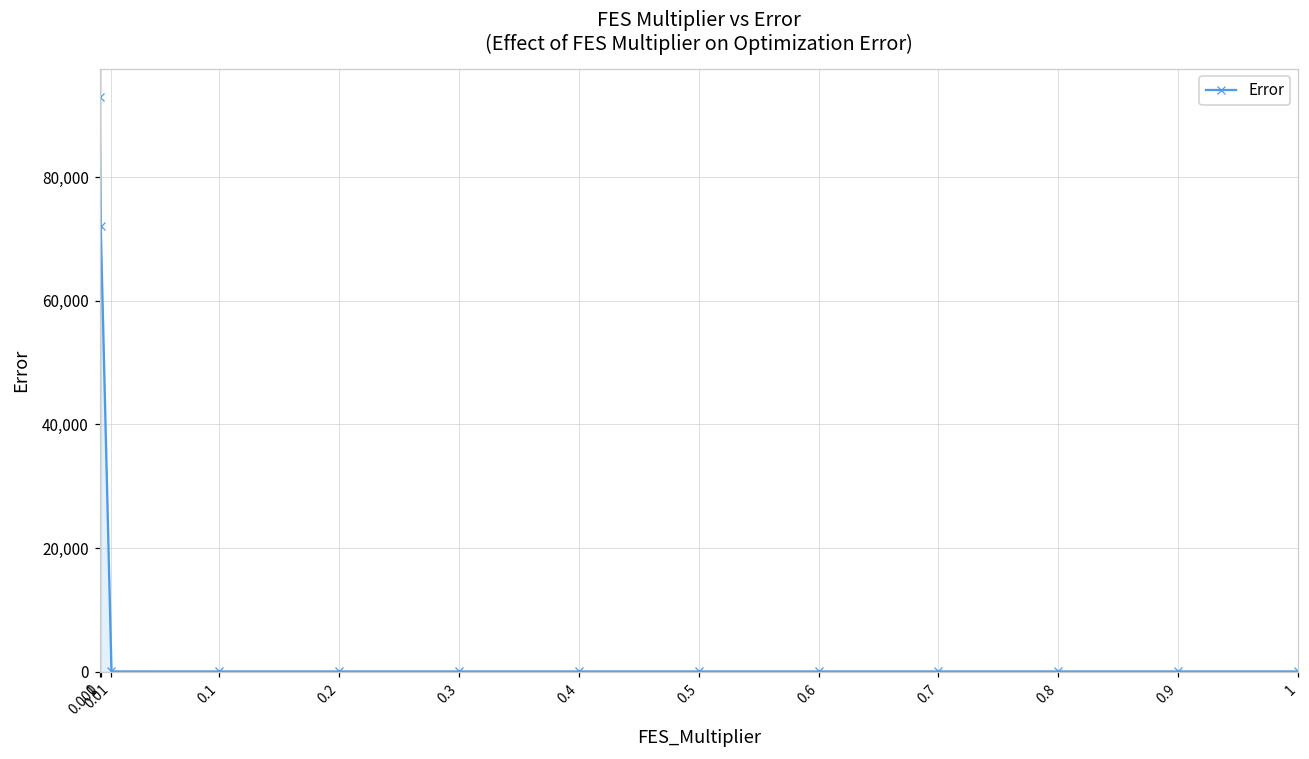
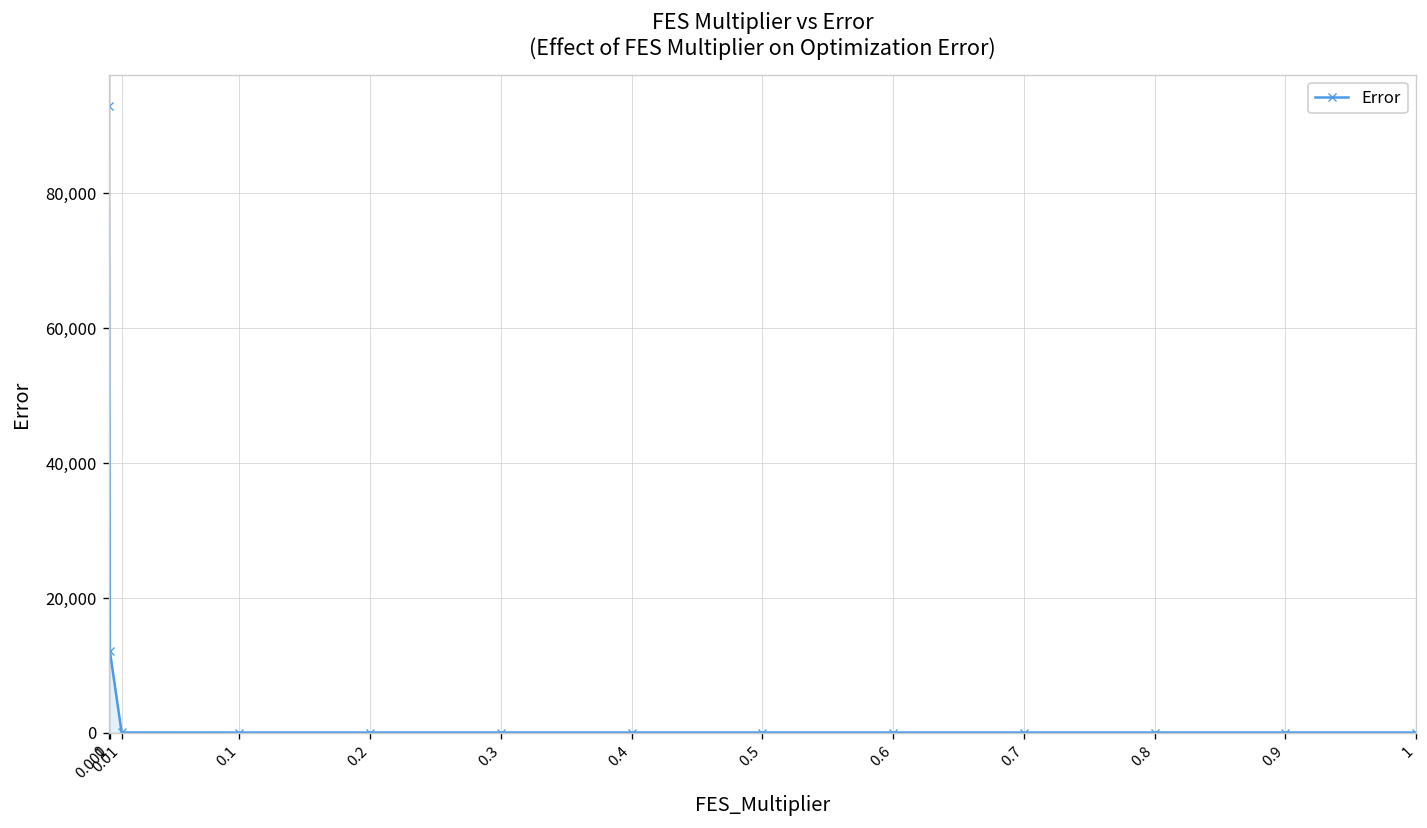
  {
    "0": "93,000",
-   "0.001": "72,000",
+   "0.001": "12,000",
    "0.01": "0",
    "0.1": "0",
    "0.2": "0",
    "0.3": "0",
    "0.4": "0",
    "0.5": "0",
    "0.6": "0",
    "0.7": "0",
    "0.8": "0",
    "0.9": "0",
    "1": "0"
  }
